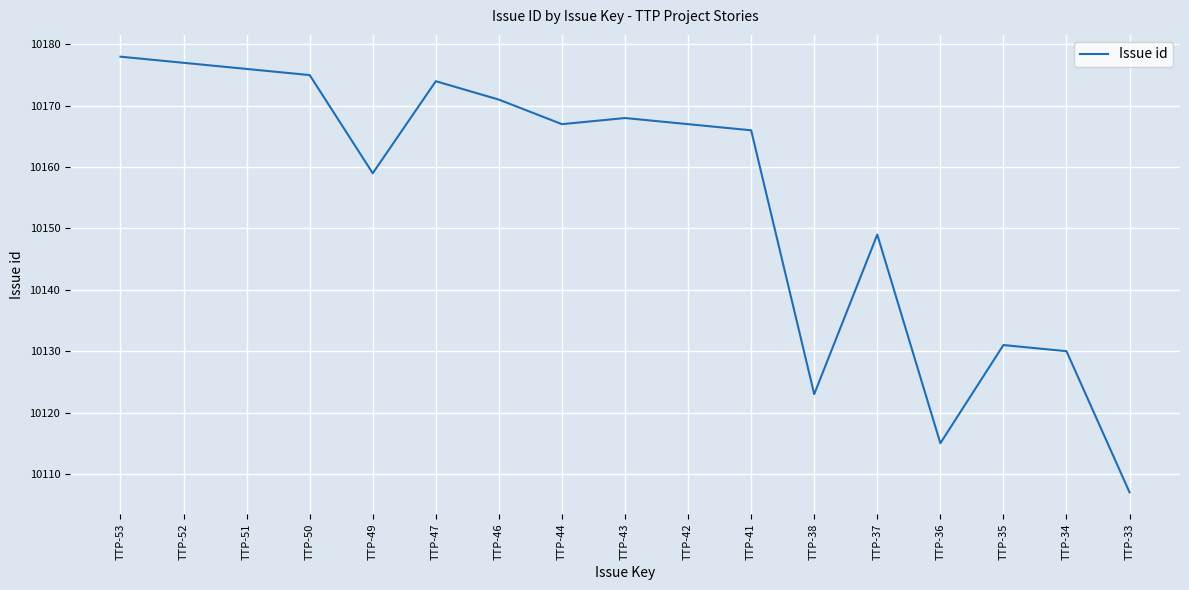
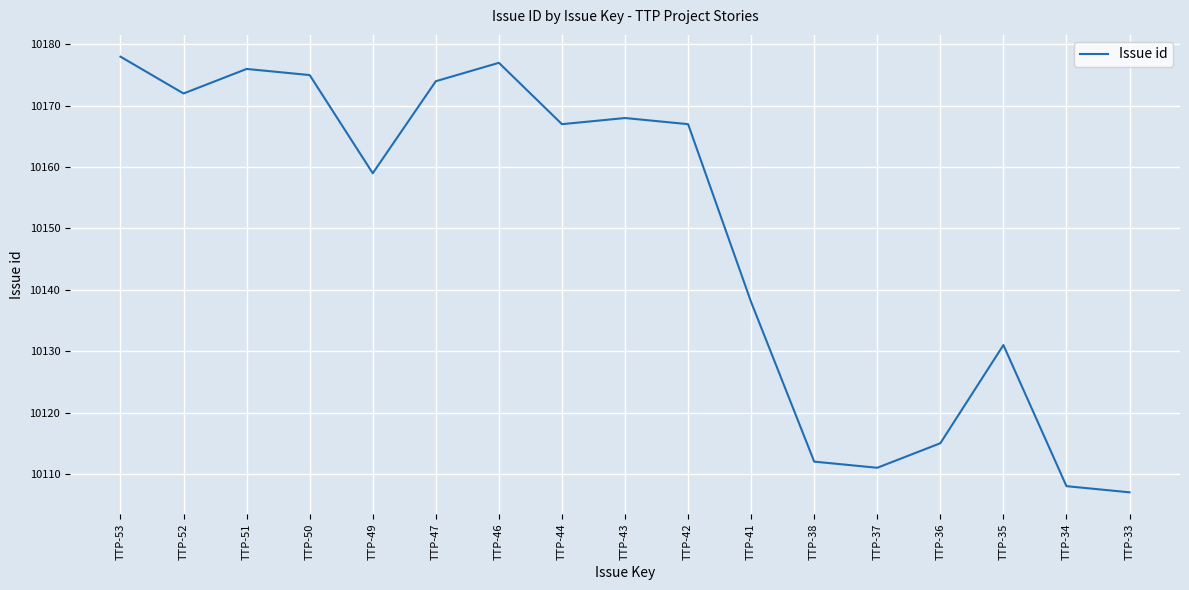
  {
    "TTP-53": 10178,
-   "TTP-52": 10177,
+   "TTP-52": 10172,
    "TTP-51": 10176,
    "TTP-50": 10175,
    "TTP-49": 10159,
    "TTP-47": 10174,
-   "TTP-46": 10171,
+   "TTP-46": 10177,
    "TTP-44": 10167,
    "TTP-43": 10168,
    "TTP-42": 10167,
-   "TTP-41": 10166,
-   "TTP-38": 10123,
-   "TTP-37": 10149,
+   "TTP-41": 10138,
+   "TTP-38": 10112,
+   "TTP-37": 10111,
    "TTP-36": 10115,
    "TTP-35": 10131,
-   "TTP-34": 10130,
+   "TTP-34": 10108,
    "TTP-33": 10107
  }
